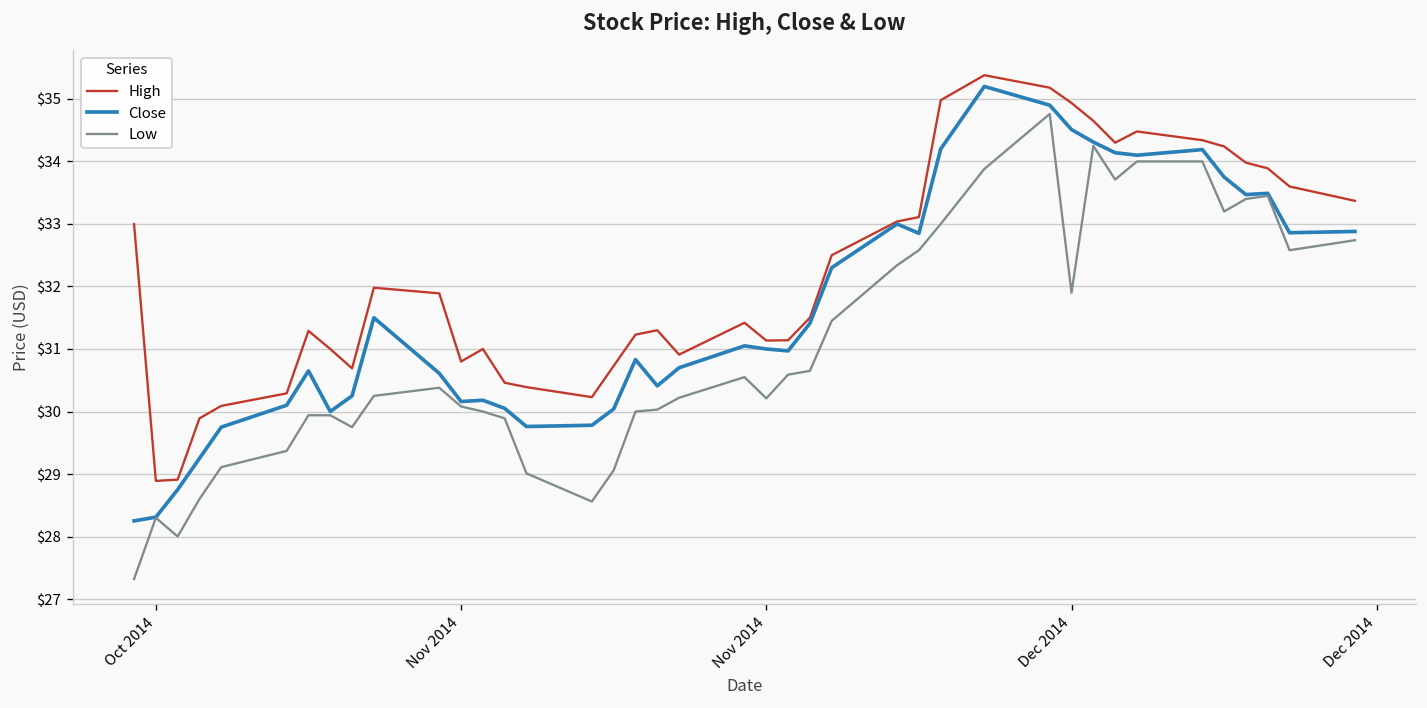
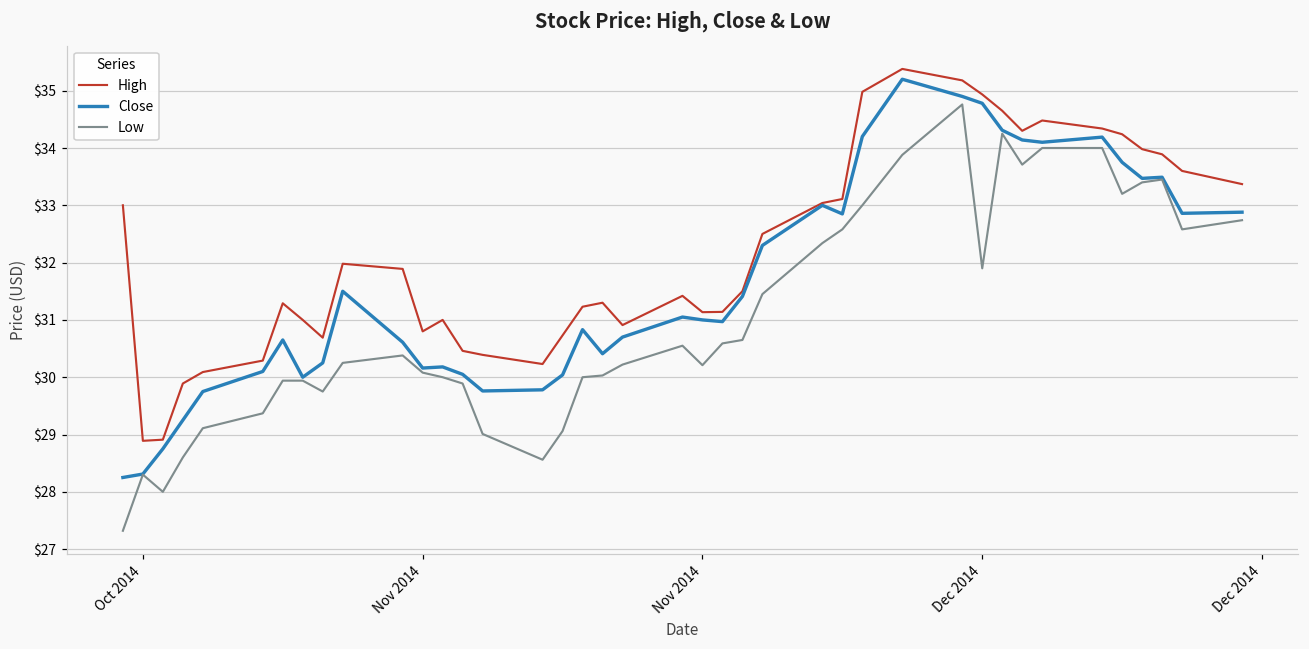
  {
    "High": {
      "Oct 2014": "$28.9",
      "Dec 2014": "$34.9"
    },
    "Close": {
-     "Dec 2014": "$34.5"
+     "Dec 2014": "$34.8"
    },
    "Low": {
      "Dec 2014": "$31.9"
    }
  }
